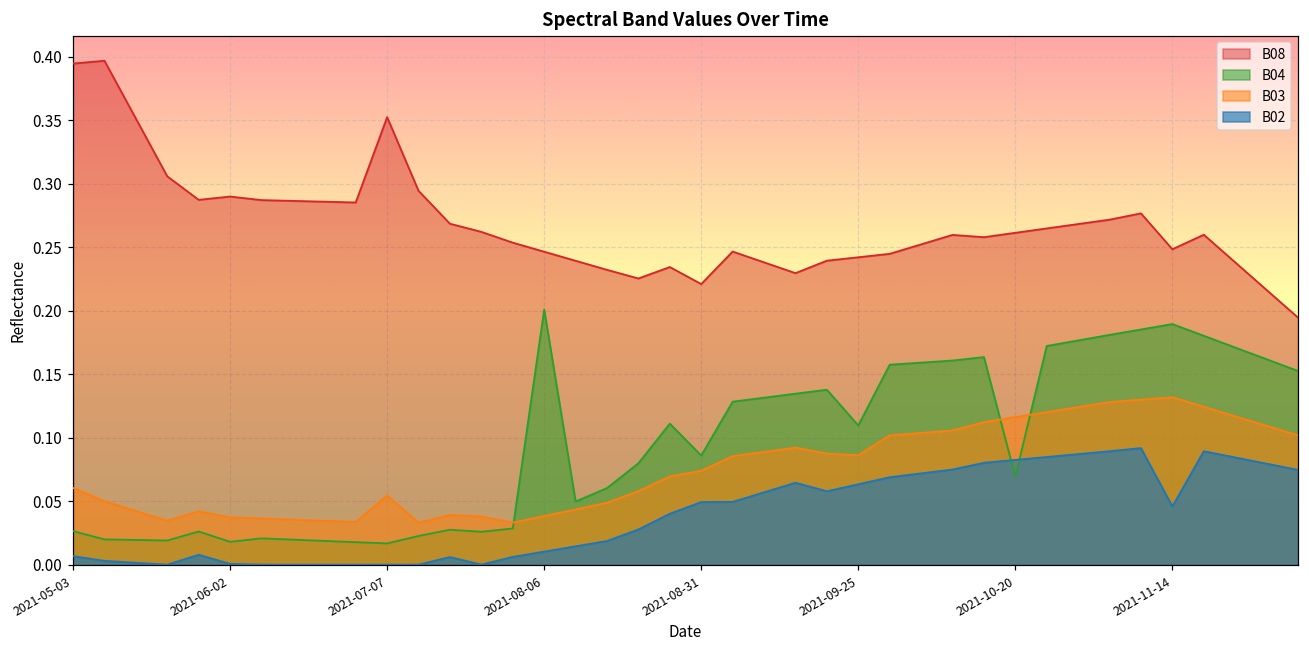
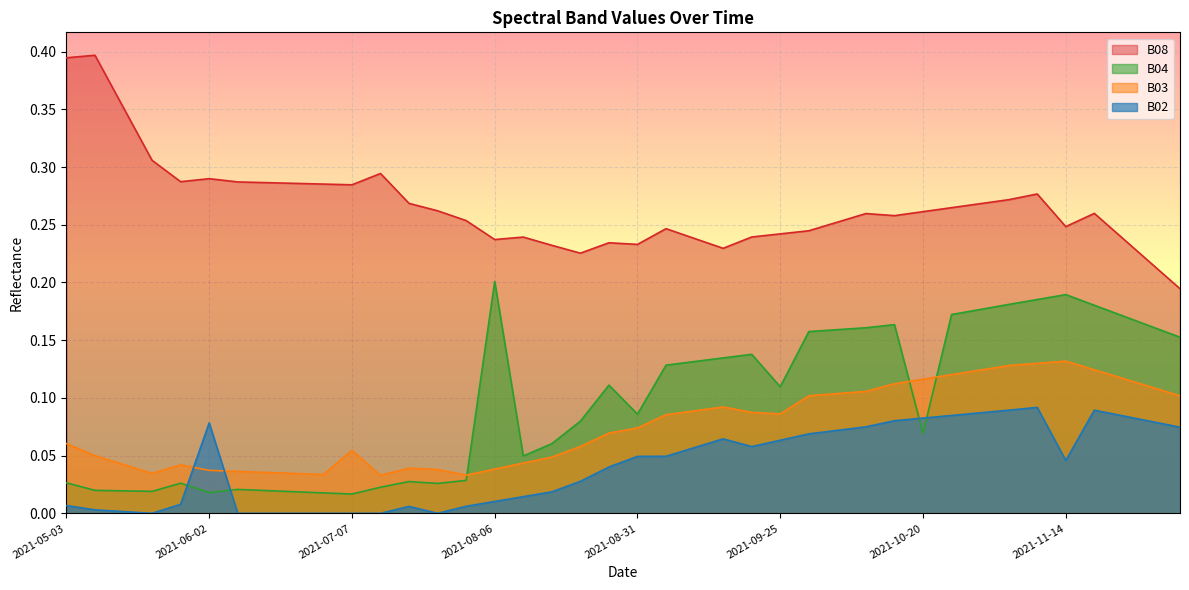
  {
    "B08": {
      "2021-05-03": 0.395,
      "2021-06-02": 0.290,
-     "2021-07-07": 0.352,
-     "2021-08-06": 0.246,
-     "2021-08-31": 0.221,
+     "2021-07-07": 0.285,
+     "2021-08-06": 0.237,
+     "2021-08-31": 0.233,
      "2021-09-25": 0.242,
      "2021-10-20": 0.261,
      "2021-11-14": 0.248
    },
    "B04": {
      "2021-05-03": 0.027,
      "2021-06-02": 0.018,
      "2021-07-07": 0.017,
      "2021-08-06": 0.201,
      "2021-08-31": 0.086,
      "2021-09-25": 0.110,
      "2021-10-20": 0.069,
      "2021-11-14": 0.190
    },
    "B03": {
      "2021-05-03": 0.061,
      "2021-06-02": 0.037,
      "2021-07-07": 0.055,
      "2021-08-06": 0.038,
      "2021-08-31": 0.074,
      "2021-09-25": 0.086,
      "2021-10-20": 0.116,
      "2021-11-14": 0.132
    },
    "B02": {
      "2021-05-03": 0.007,
-     "2021-06-02": 0.001,
+     "2021-06-02": 0.078,
      "2021-07-07": 0.000,
      "2021-08-06": 0.010,
      "2021-08-31": 0.049,
      "2021-09-25": 0.063,
      "2021-10-20": 0.083,
      "2021-11-14": 0.046
    }
  }
